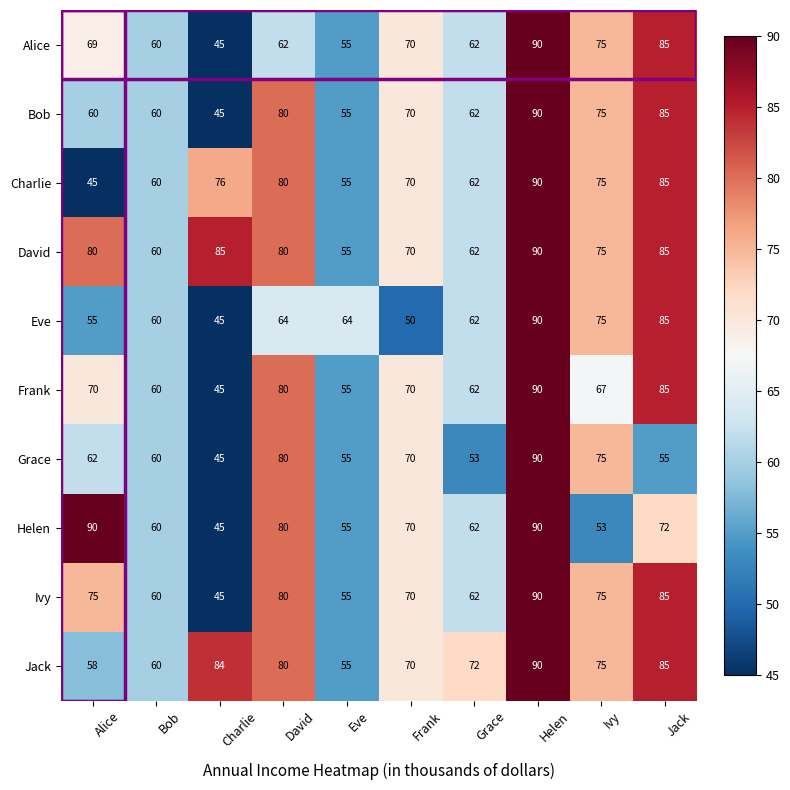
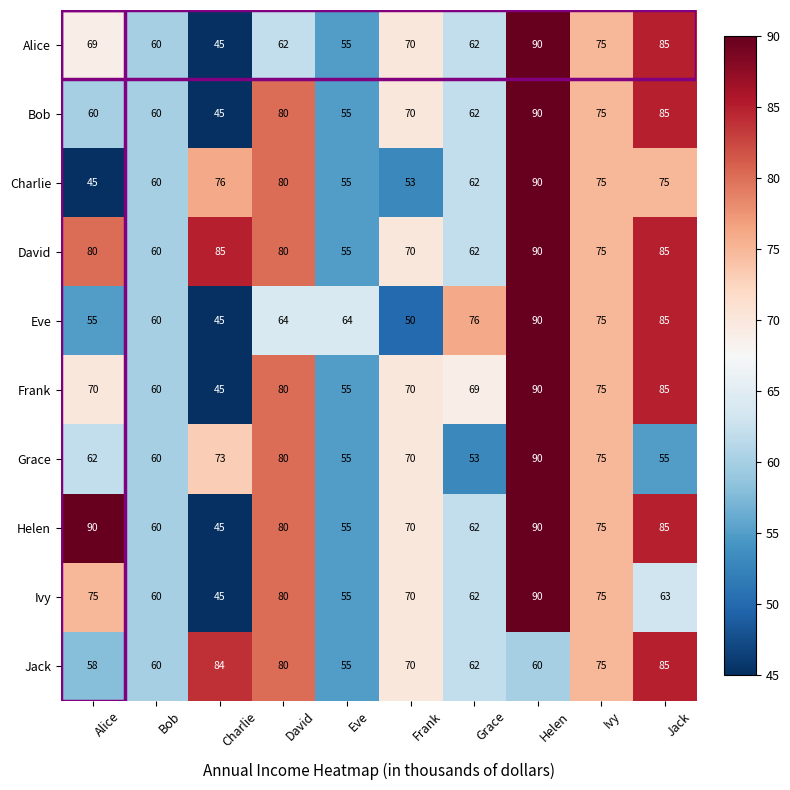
  {
    "Alice": {
      "Alice": 69,
      "Bob": 60,
      "Charlie": 45,
      "David": 62,
      "Eve": 55,
      "Frank": 70,
      "Grace": 62,
      "Helen": 90,
      "Ivy": 75,
      "Jack": 85
    },
    "Bob": {
      "Alice": 60,
      "Bob": 60,
      "Charlie": 45,
      "David": 80,
      "Eve": 55,
      "Frank": 70,
      "Grace": 62,
      "Helen": 90,
      "Ivy": 75,
      "Jack": 85
    },
    "Charlie": {
      "Alice": 45,
      "Bob": 60,
      "Charlie": 76,
      "David": 80,
      "Eve": 55,
-     "Frank": 70,
+     "Frank": 53,
      "Grace": 62,
      "Helen": 90,
      "Ivy": 75,
-     "Jack": 85
+     "Jack": 75
    },
    "David": {
      "Alice": 80,
      "Bob": 60,
      "Charlie": 85,
      "David": 80,
      "Eve": 55,
      "Frank": 70,
      "Grace": 62,
      "Helen": 90,
      "Ivy": 75,
      "Jack": 85
    },
    "Eve": {
      "Alice": 55,
      "Bob": 60,
      "Charlie": 45,
      "David": 64,
      "Eve": 64,
      "Frank": 50,
-     "Grace": 62,
+     "Grace": 76,
      "Helen": 90,
      "Ivy": 75,
      "Jack": 85
    },
    "Frank": {
      "Alice": 70,
      "Bob": 60,
      "Charlie": 45,
      "David": 80,
      "Eve": 55,
      "Frank": 70,
-     "Grace": 62,
+     "Grace": 69,
      "Helen": 90,
-     "Ivy": 67,
+     "Ivy": 75,
      "Jack": 85
    },
    "Grace": {
      "Alice": 62,
      "Bob": 60,
-     "Charlie": 45,
+     "Charlie": 73,
      "David": 80,
      "Eve": 55,
      "Frank": 70,
      "Grace": 53,
      "Helen": 90,
      "Ivy": 75,
      "Jack": 55
    },
    "Helen": {
      "Alice": 90,
      "Bob": 60,
      "Charlie": 45,
      "David": 80,
      "Eve": 55,
      "Frank": 70,
      "Grace": 62,
      "Helen": 90,
-     "Ivy": 53,
-     "Jack": 72
+     "Ivy": 75,
+     "Jack": 85
    },
    "Ivy": {
      "Alice": 75,
      "Bob": 60,
      "Charlie": 45,
      "David": 80,
      "Eve": 55,
      "Frank": 70,
      "Grace": 62,
      "Helen": 90,
      "Ivy": 75,
-     "Jack": 85
+     "Jack": 63
    },
    "Jack": {
      "Alice": 58,
      "Bob": 60,
      "Charlie": 84,
      "David": 80,
      "Eve": 55,
      "Frank": 70,
-     "Grace": 72,
-     "Helen": 90,
+     "Grace": 62,
+     "Helen": 60,
      "Ivy": 75,
      "Jack": 85
    }
  }
